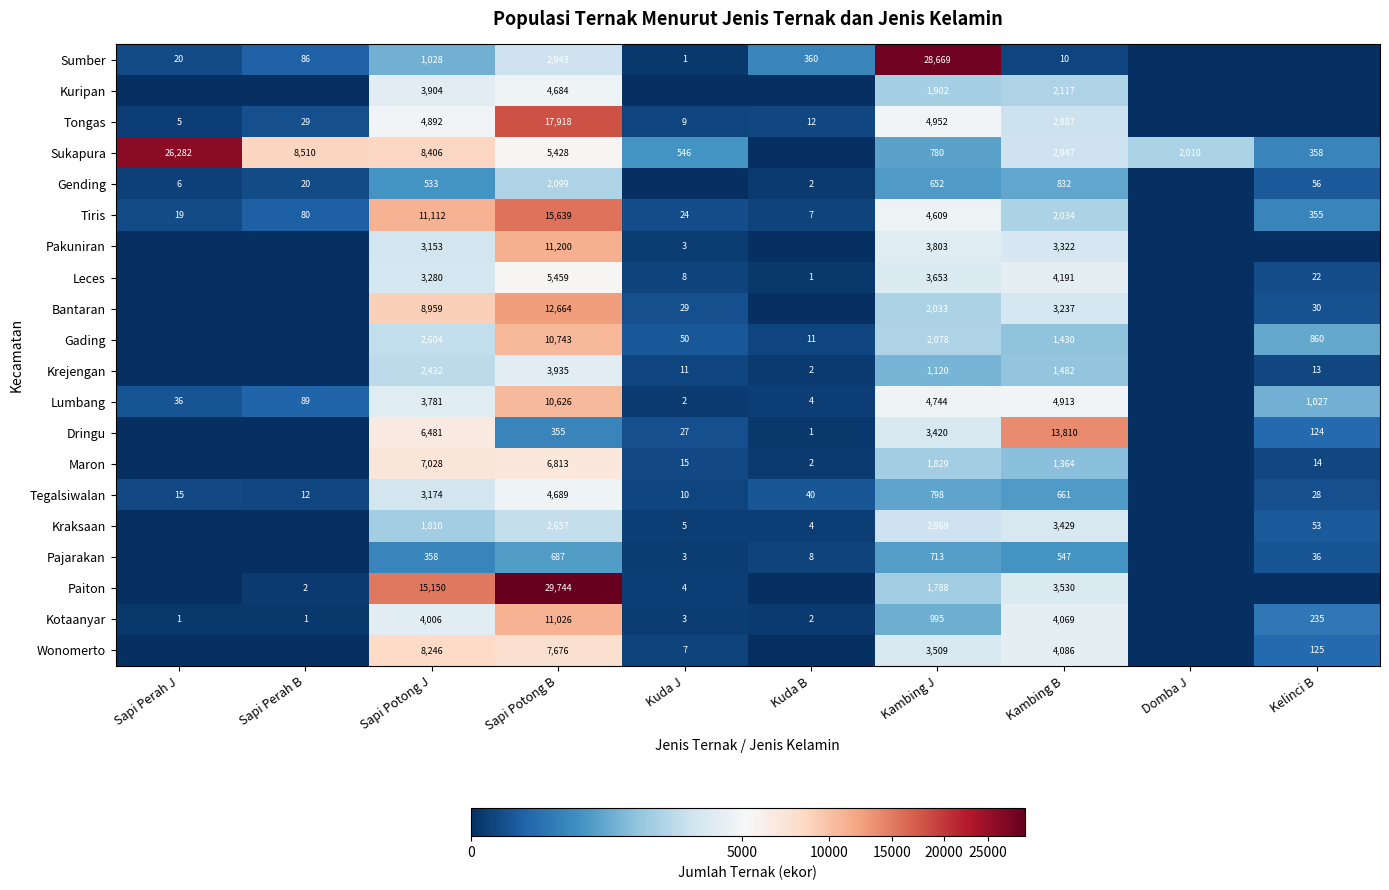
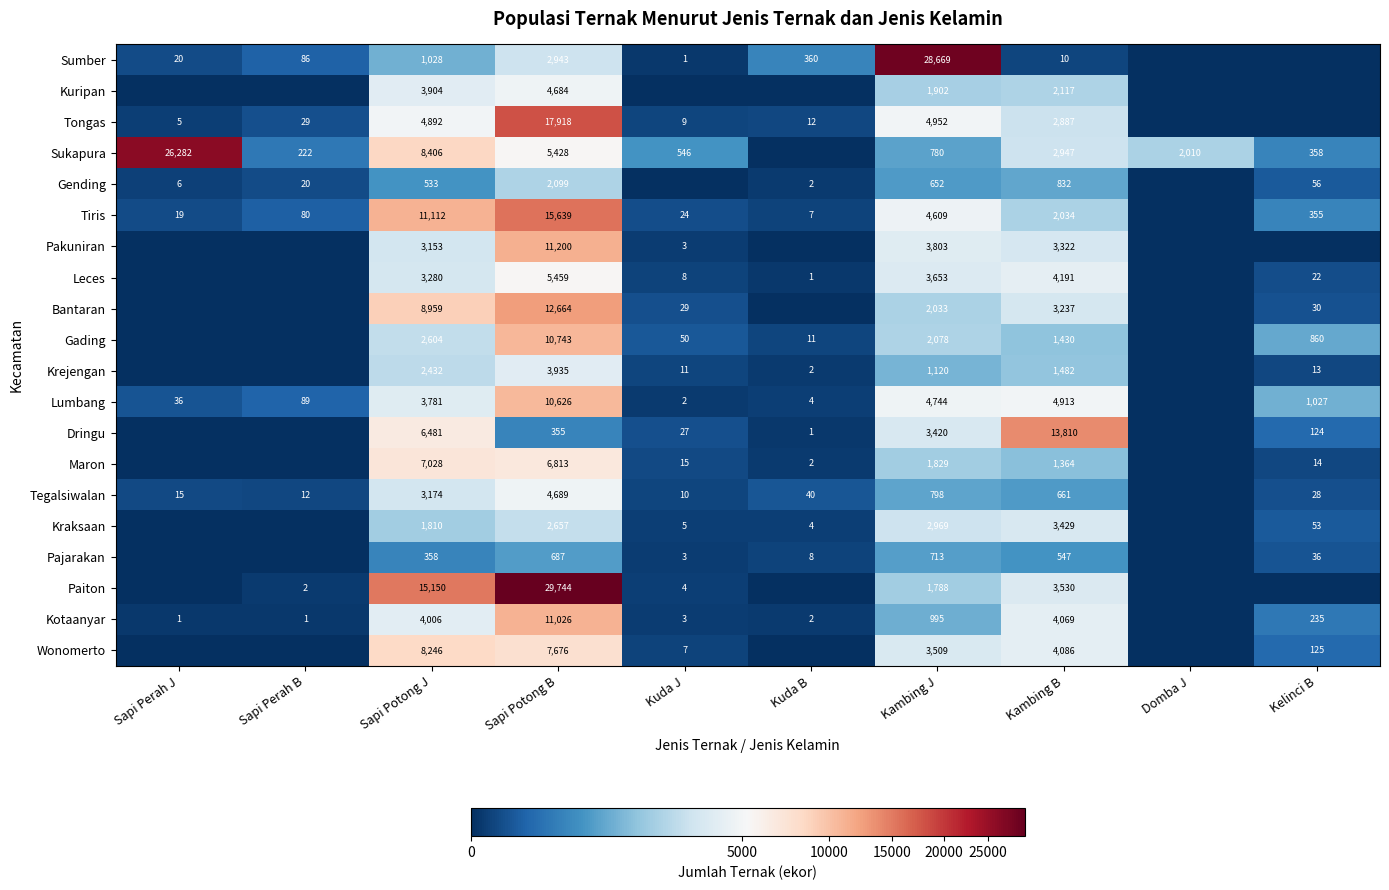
  {
    "Sumber": {
      "Sapi Perah J": "20",
      "Sapi Perah B": "86",
      "Sapi Potong J": "1,028",
      "Sapi Potong B": "2,943",
      "Kuda J": "1",
      "Kuda B": "360",
      "Kambing J": "28,669",
      "Kambing B": "10"
    },
    "Kuripan": {
      "Sapi Potong J": "3,904",
      "Sapi Potong B": "4,684",
      "Kambing J": "1,902",
      "Kambing B": "2,117"
    },
    "Tongas": {
      "Sapi Perah J": "5",
      "Sapi Perah B": "29",
      "Sapi Potong J": "4,892",
      "Sapi Potong B": "17,918",
      "Kuda J": "9",
      "Kuda B": "12",
      "Kambing J": "4,952",
      "Kambing B": "2,887"
    },
    "Sukapura": {
      "Sapi Perah J": "26,282",
-     "Sapi Perah B": "8,510",
+     "Sapi Perah B": "222",
      "Sapi Potong J": "8,406",
      "Sapi Potong B": "5,428",
      "Kuda J": "546",
      "Kambing J": "780",
      "Kambing B": "2,947",
      "Domba J": "2,010",
      "Kelinci B": "358"
    },
    "Gending": {
      "Sapi Perah J": "6",
      "Sapi Perah B": "20",
      "Sapi Potong J": "533",
      "Sapi Potong B": "2,099",
      "Kuda B": "2",
      "Kambing J": "652",
      "Kambing B": "832",
      "Kelinci B": "56"
    },
    "Tiris": {
      "Sapi Perah J": "19",
      "Sapi Perah B": "80",
      "Sapi Potong J": "11,112",
      "Sapi Potong B": "15,639",
      "Kuda J": "24",
      "Kuda B": "7",
      "Kambing J": "4,609",
      "Kambing B": "2,034",
      "Kelinci B": "355"
    },
    "Pakuniran": {
      "Sapi Potong J": "3,153",
      "Sapi Potong B": "11,200",
      "Kuda J": "3",
      "Kambing J": "3,803",
      "Kambing B": "3,322"
    },
    "Leces": {
      "Sapi Potong J": "3,280",
      "Sapi Potong B": "5,459",
      "Kuda J": "8",
      "Kuda B": "1",
      "Kambing J": "3,653",
      "Kambing B": "4,191",
      "Kelinci B": "22"
    },
    "Bantaran": {
      "Sapi Potong J": "8,959",
      "Sapi Potong B": "12,664",
      "Kuda J": "29",
      "Kambing J": "2,033",
      "Kambing B": "3,237",
      "Kelinci B": "30"
    },
    "Gading": {
      "Sapi Potong J": "2,604",
      "Sapi Potong B": "10,743",
      "Kuda J": "50",
      "Kuda B": "11",
      "Kambing J": "2,078",
      "Kambing B": "1,430",
      "Kelinci B": "860"
    },
    "Krejengan": {
      "Sapi Potong J": "2,432",
      "Sapi Potong B": "3,935",
      "Kuda J": "11",
      "Kuda B": "2",
      "Kambing J": "1,120",
      "Kambing B": "1,482",
      "Kelinci B": "13"
    },
    "Lumbang": {
      "Sapi Perah J": "36",
      "Sapi Perah B": "89",
      "Sapi Potong J": "3,781",
      "Sapi Potong B": "10,626",
      "Kuda J": "2",
      "Kuda B": "4",
      "Kambing J": "4,744",
      "Kambing B": "4,913",
      "Kelinci B": "1,027"
    },
    "Dringu": {
      "Sapi Potong J": "6,481",
      "Sapi Potong B": "355",
      "Kuda J": "27",
      "Kuda B": "1",
      "Kambing J": "3,420",
      "Kambing B": "13,810",
      "Kelinci B": "124"
    },
    "Maron": {
      "Sapi Potong J": "7,028",
      "Sapi Potong B": "6,813",
      "Kuda J": "15",
      "Kuda B": "2",
      "Kambing J": "1,829",
      "Kambing B": "1,364",
      "Kelinci B": "14"
    },
    "Tegalsiwalan": {
      "Sapi Perah J": "15",
      "Sapi Perah B": "12",
      "Sapi Potong J": "3,174",
      "Sapi Potong B": "4,689",
      "Kuda J": "10",
      "Kuda B": "40",
      "Kambing J": "798",
      "Kambing B": "661",
      "Kelinci B": "28"
    },
    "Kraksaan": {
      "Sapi Potong J": "1,810",
      "Sapi Potong B": "2,657",
      "Kuda J": "5",
      "Kuda B": "4",
      "Kambing J": "2,969",
      "Kambing B": "3,429",
      "Kelinci B": "53"
    },
    "Pajarakan": {
      "Sapi Potong J": "358",
      "Sapi Potong B": "687",
      "Kuda J": "3",
      "Kuda B": "8",
      "Kambing J": "713",
      "Kambing B": "547",
      "Kelinci B": "36"
    },
    "Paiton": {
      "Sapi Perah B": "2",
      "Sapi Potong J": "15,150",
      "Sapi Potong B": "29,744",
      "Kuda J": "4",
      "Kambing J": "1,788",
      "Kambing B": "3,530"
    },
    "Kotaanyar": {
      "Sapi Perah J": "1",
      "Sapi Perah B": "1",
      "Sapi Potong J": "4,006",
      "Sapi Potong B": "11,026",
      "Kuda J": "3",
      "Kuda B": "2",
      "Kambing J": "995",
      "Kambing B": "4,069",
      "Kelinci B": "235"
    },
    "Wonomerto": {
      "Sapi Potong J": "8,246",
      "Sapi Potong B": "7,676",
      "Kuda J": "7",
      "Kambing J": "3,509",
      "Kambing B": "4,086",
      "Kelinci B": "125"
    }
  }
